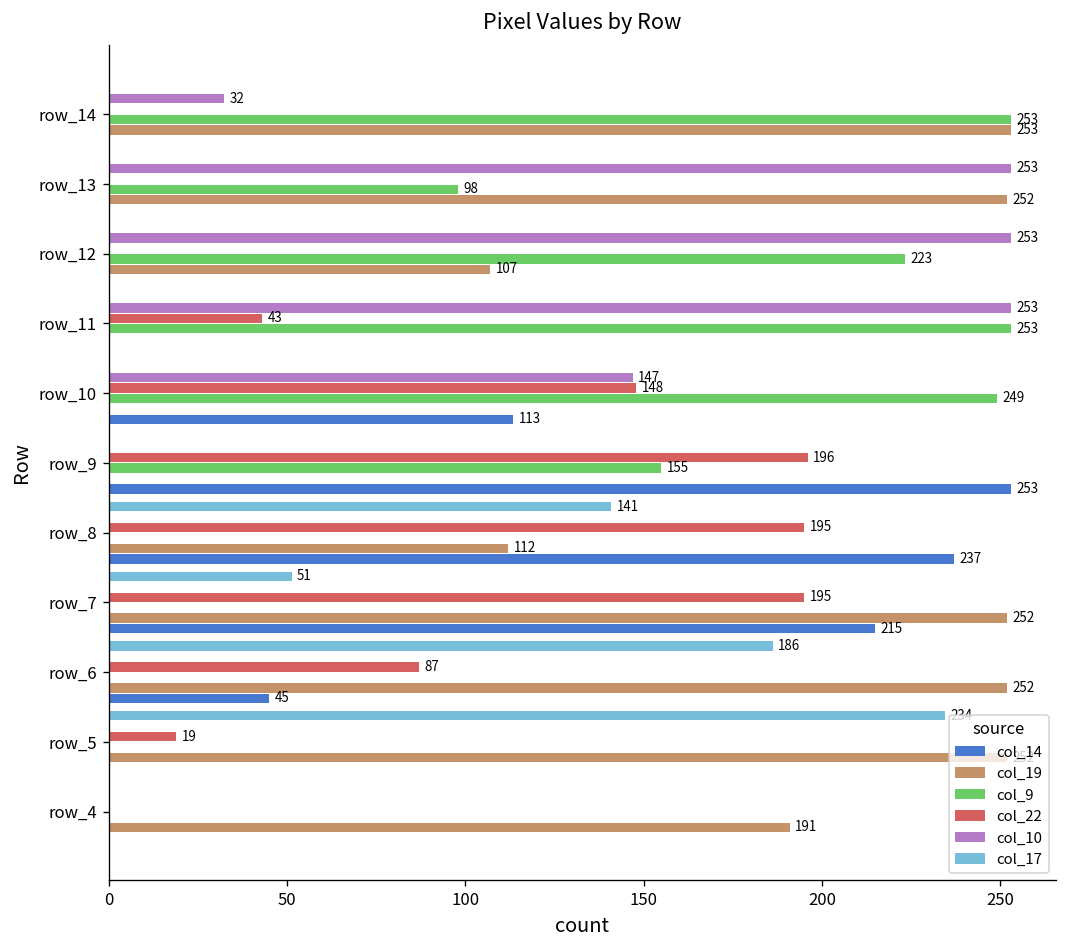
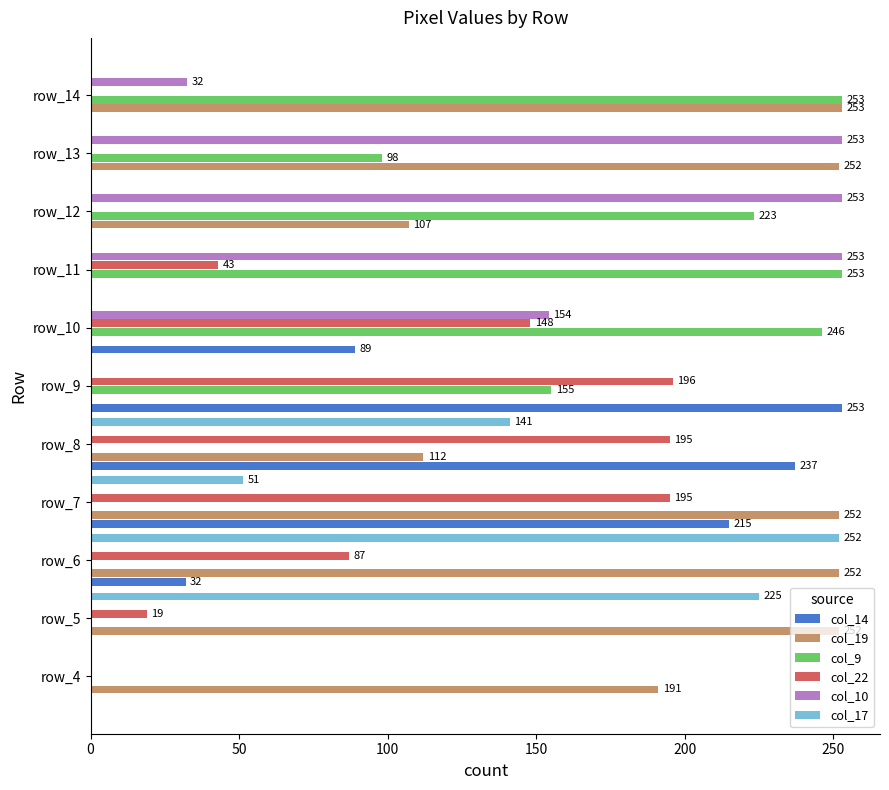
  {
    "col_14": {
-     "row_10": 113,
+     "row_10": 89,
      "row_9": 253,
      "row_8": 237,
      "row_7": 215,
-     "row_6": 45
+     "row_6": 32
    },
    "col_9": {
      "row_14": 253,
      "row_13": 98,
      "row_12": 223,
      "row_11": 253,
-     "row_10": 249,
+     "row_10": 246,
      "row_9": 155
    },
    "col_10": {
      "row_14": 32,
      "row_13": 253,
      "row_12": 253,
      "row_11": 253,
-     "row_10": 147
+     "row_10": 154
    },
    "col_17": {
      "row_8": 141,
      "row_7": 51,
-     "row_6": 186,
-     "row_5": 235
+     "row_6": 252,
+     "row_5": 225
    }
  }
